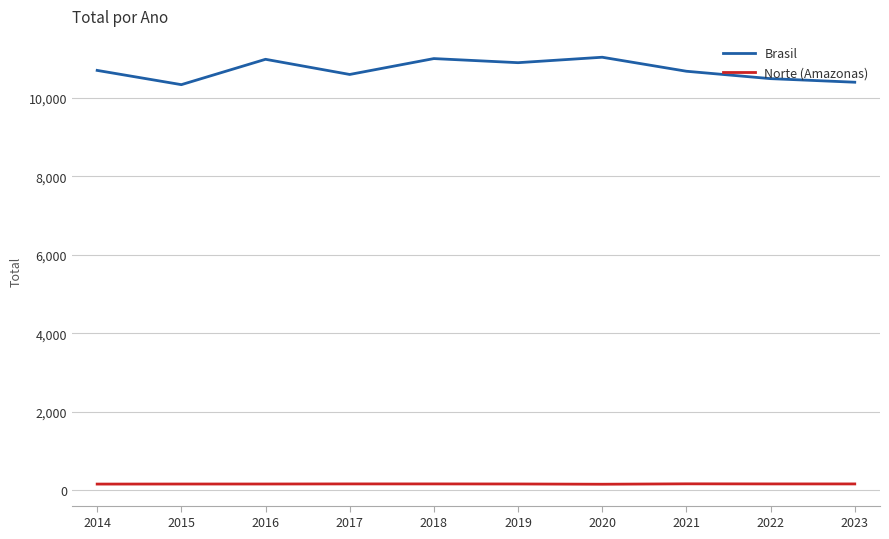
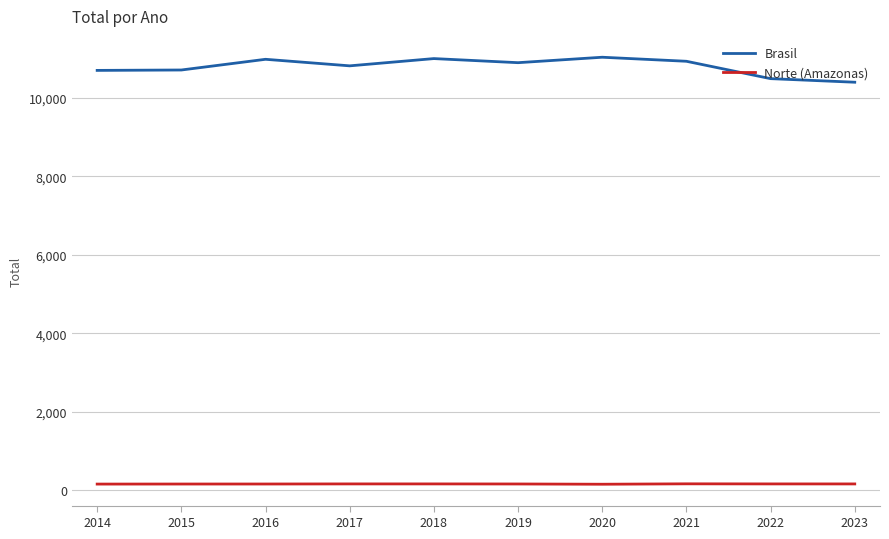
  {
    "Brasil": {
      "2014": "10,700",
-     "2015": "10,300",
+     "2015": "10,700",
      "2016": "11,000",
-     "2017": "10,600",
+     "2017": "10,800",
      "2018": "11,000",
      "2019": "10,900",
      "2020": "11,000",
-     "2021": "10,700",
+     "2021": "10,900",
      "2022": "10,500",
      "2023": "10,400"
    },
    "Norte (Amazonas)": {
      "2014": "200",
      "2015": "200",
      "2016": "200",
      "2017": "200",
      "2018": "200",
      "2019": "200",
      "2020": "100",
      "2021": "200",
      "2022": "200",
      "2023": "200"
    }
  }
